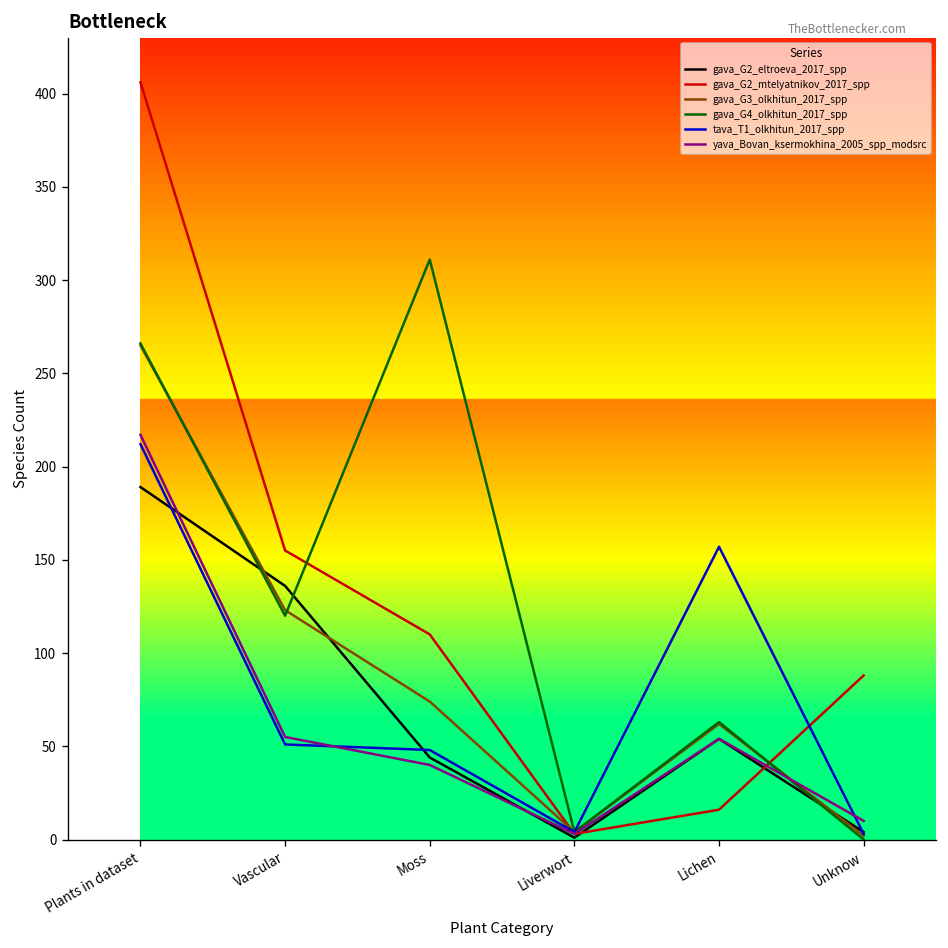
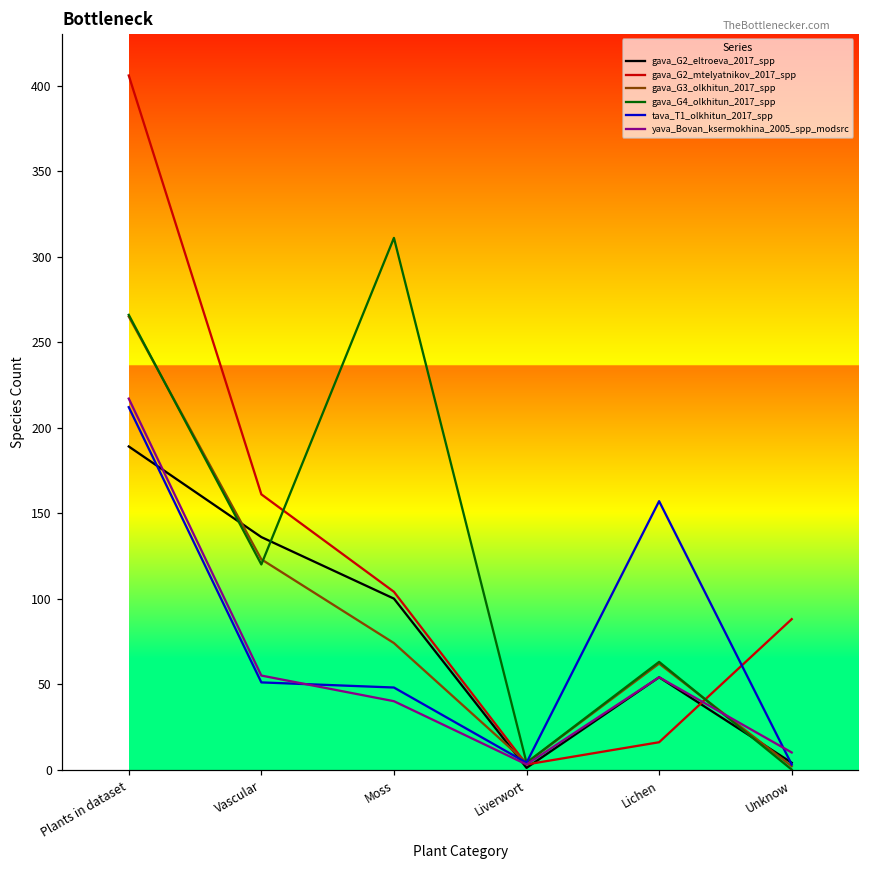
  {
    "gava_G2_eltroeva_2017_spp": {
      "Plants in dataset": 189,
      "Vascular": 136,
-     "Moss": 44,
+     "Moss": 100,
      "Liverwort": 1
    },
    "gava_G2_mtelyatnikov_2017_spp": {
      "Plants in dataset": 406,
-     "Vascular": 155,
-     "Moss": 110,
+     "Vascular": 161,
+     "Moss": 104,
      "Lichen": 16,
      "Unknow": 88
    },
    "gava_G3_olkhitun_2017_spp": {
      "Vascular": 123,
      "Moss": 74
    },
    "gava_G4_olkhitun_2017_spp": {
      "Vascular": 120,
      "Moss": 311,
      "Unknow": 0
    },
    "tava_T1_olkhitun_2017_spp": {
      "Plants in dataset": 212,
      "Vascular": 51,
      "Moss": 48,
      "Lichen": 157
    },
    "yava_Bovan_ksermokhina_2005_spp_modsrc": {
      "Plants in dataset": 217,
      "Vascular": 55,
      "Moss": 40,
      "Unknow": 10
    }
  }
